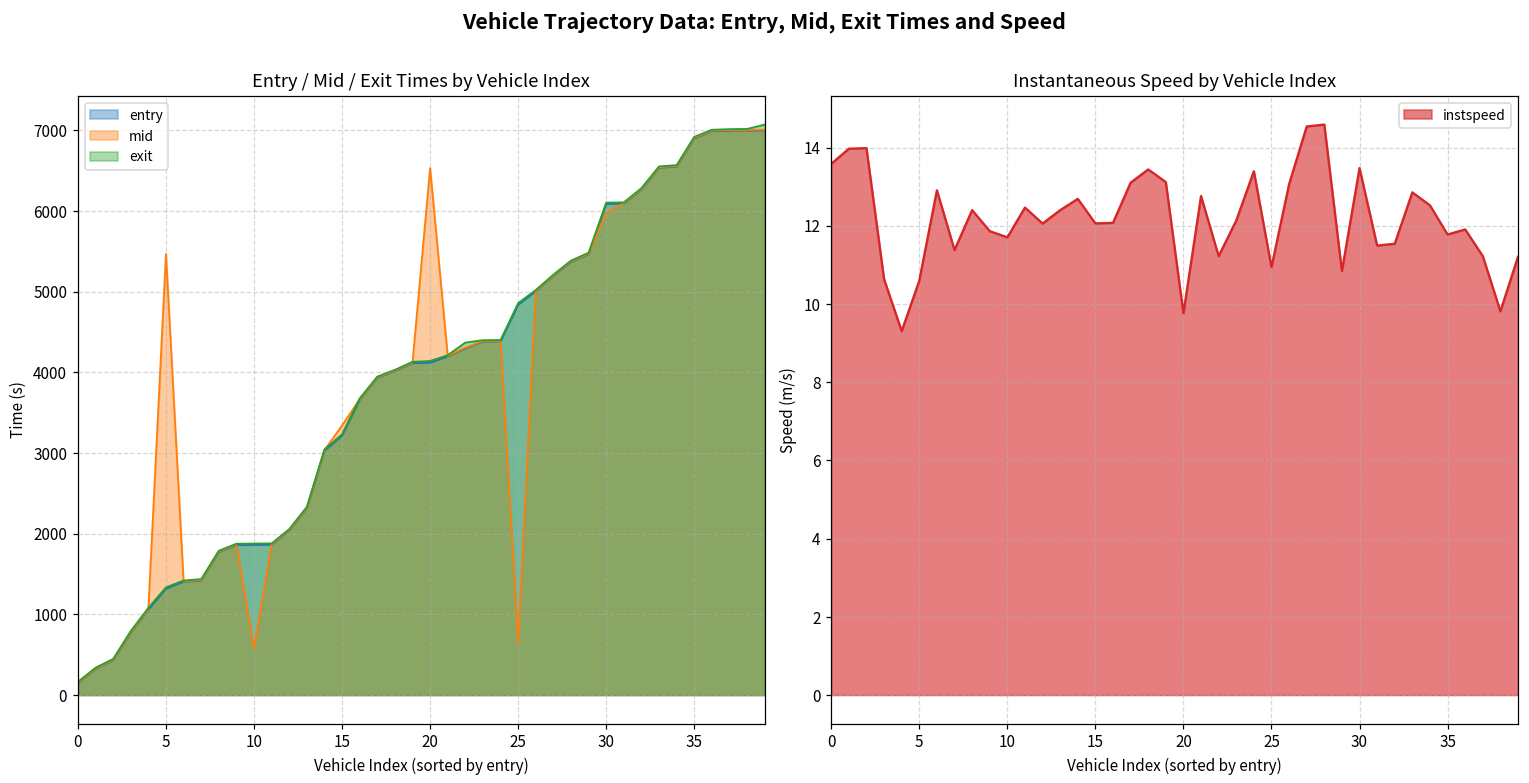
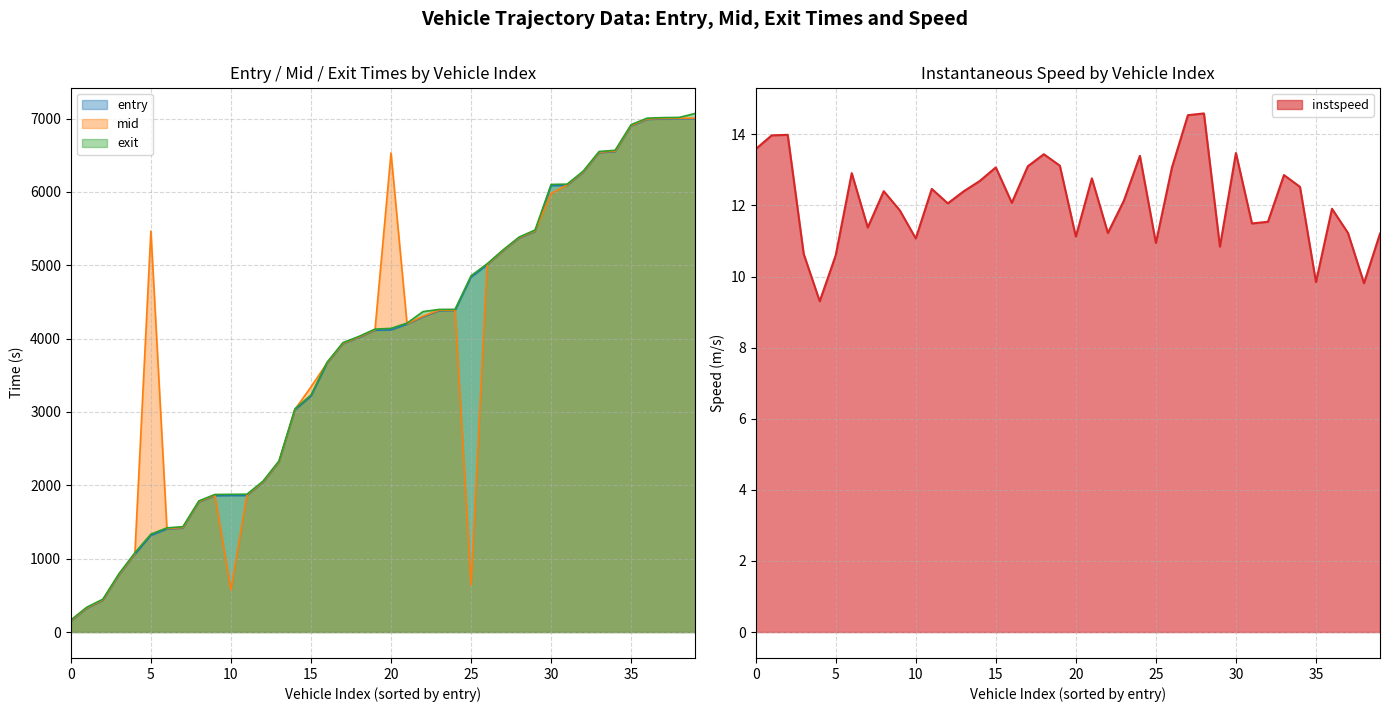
  {
    "Entry / Mid / Exit Times by Vehicle Index": {
      "mid": {
        "5": 5500,
        "10": 600,
        "15": 3300,
        "20": 6500,
        "25": 600,
        "30": 6000
      }
    },
    "Instantaneous Speed by Vehicle Index": {
      "0": 13.6,
      "5": 10.6,
-     "10": 11.7,
-     "15": 12.1,
-     "20": 9.8,
+     "10": 11.1,
+     "15": 13.1,
+     "20": 11.1,
      "25": 10.9,
      "30": 13.5,
-     "35": 11.8
+     "35": 9.8
    }
  }
